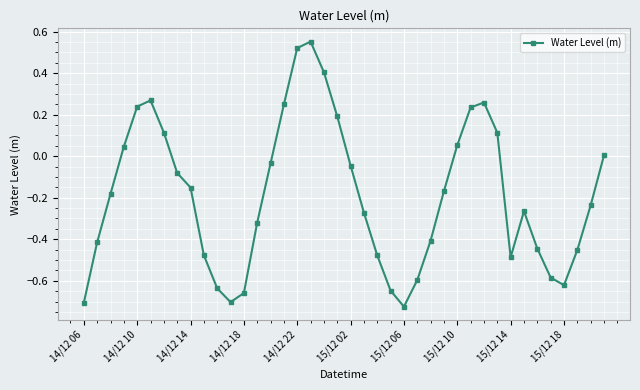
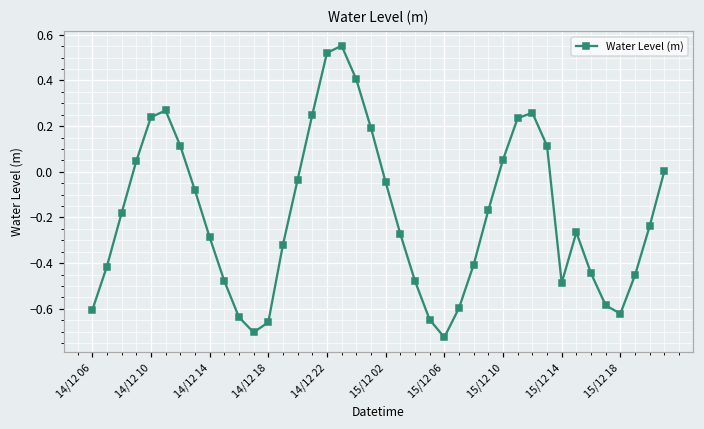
  {
-   "14/12 06": -0.71,
+   "14/12 06": -0.61,
    "14/12 10": 0.24,
-   "14/12 14": -0.15,
+   "14/12 14": -0.29,
    "14/12 18": -0.66,
    "14/12 22": 0.52,
    "15/12 02": -0.05,
    "15/12 06": -0.72,
    "15/12 10": 0.05,
    "15/12 14": -0.49,
    "15/12 18": -0.62
  }
